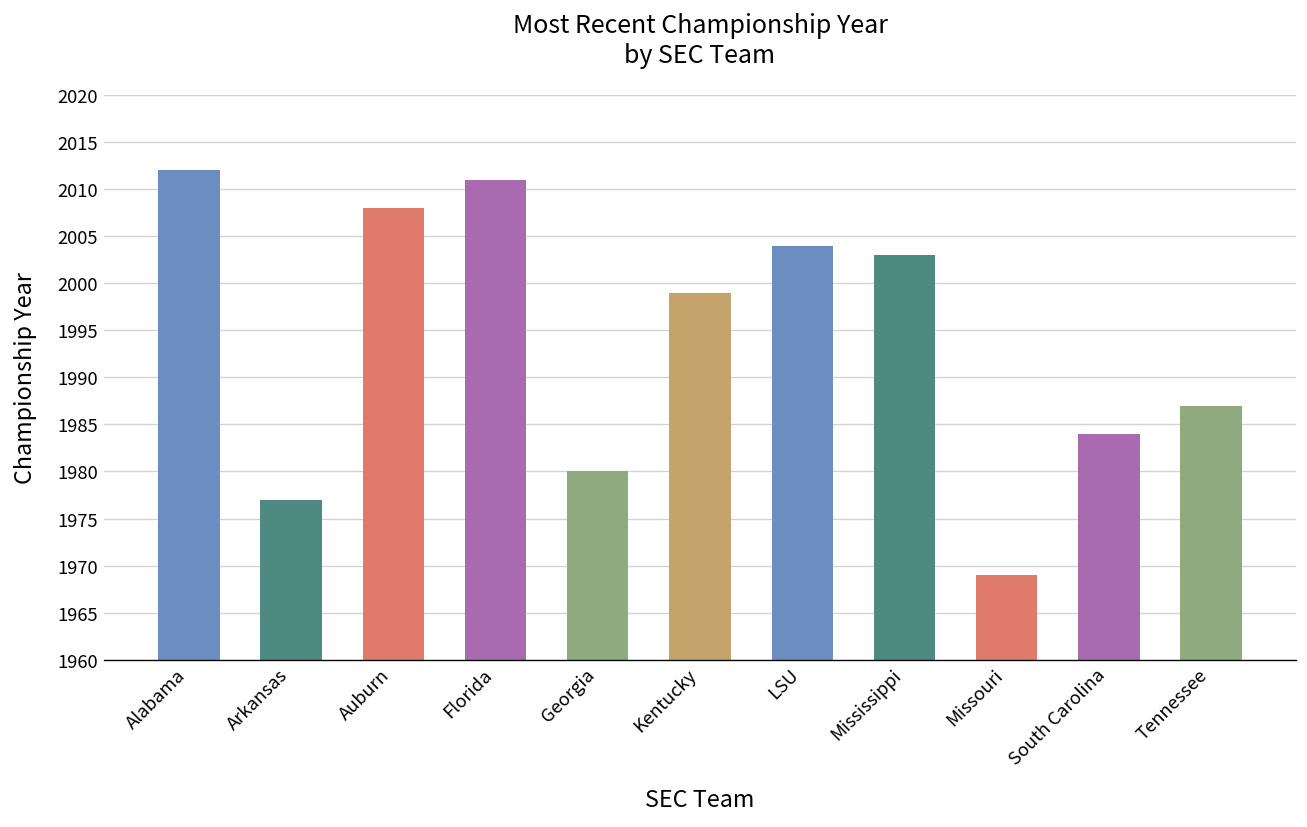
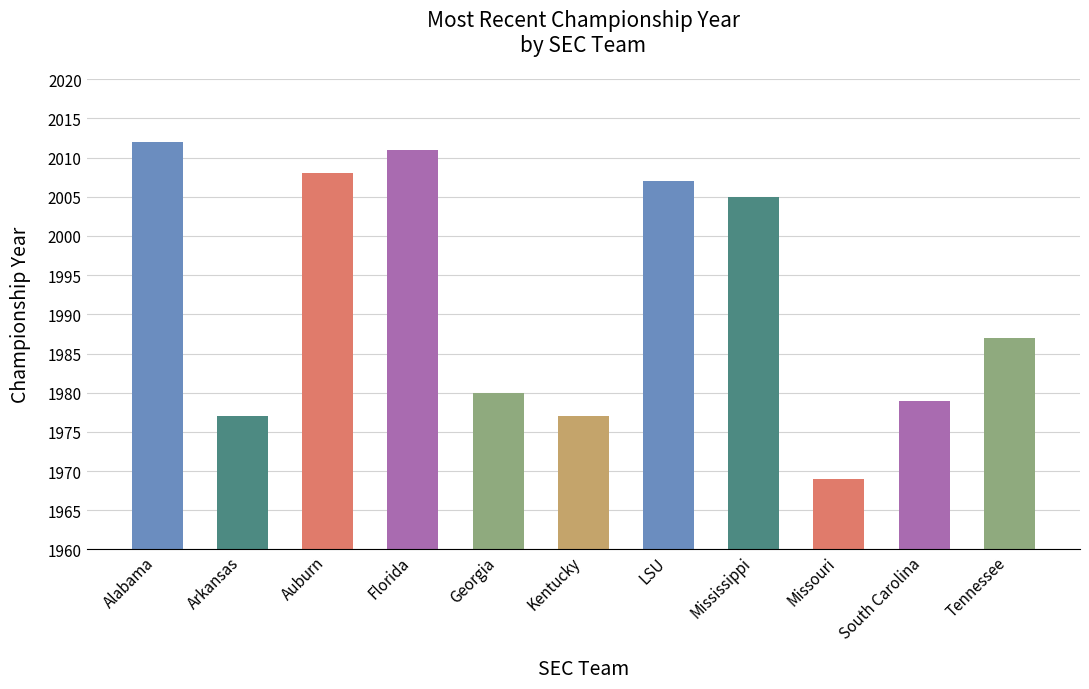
  {
    "Alabama": 2012,
    "Arkansas": 1977,
    "Auburn": 2008,
    "Florida": 2011,
    "Georgia": 1980,
-   "Kentucky": 1999,
-   "LSU": 2004,
-   "Mississippi": 2003,
+   "Kentucky": 1977,
+   "LSU": 2007,
+   "Mississippi": 2005,
    "Missouri": 1969,
-   "South Carolina": 1984,
+   "South Carolina": 1979,
    "Tennessee": 1987
  }
